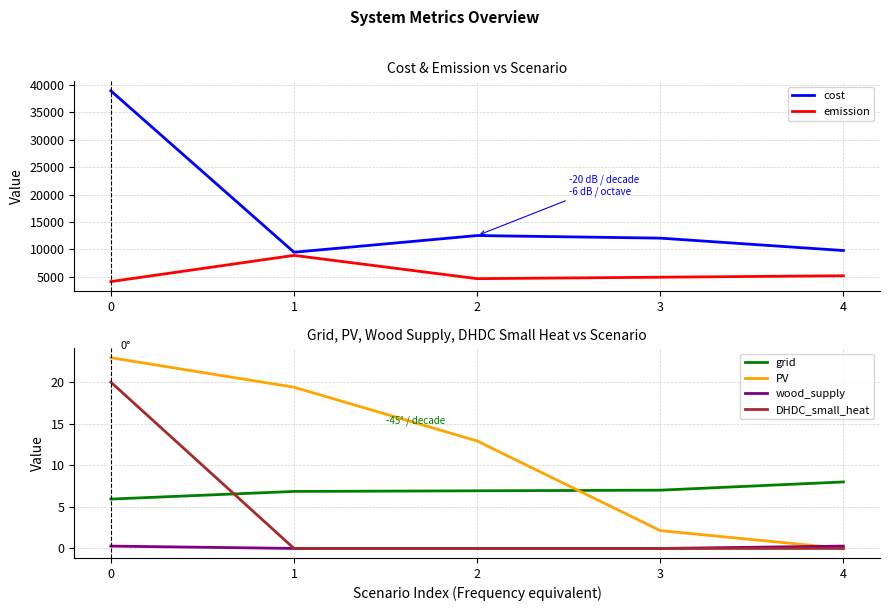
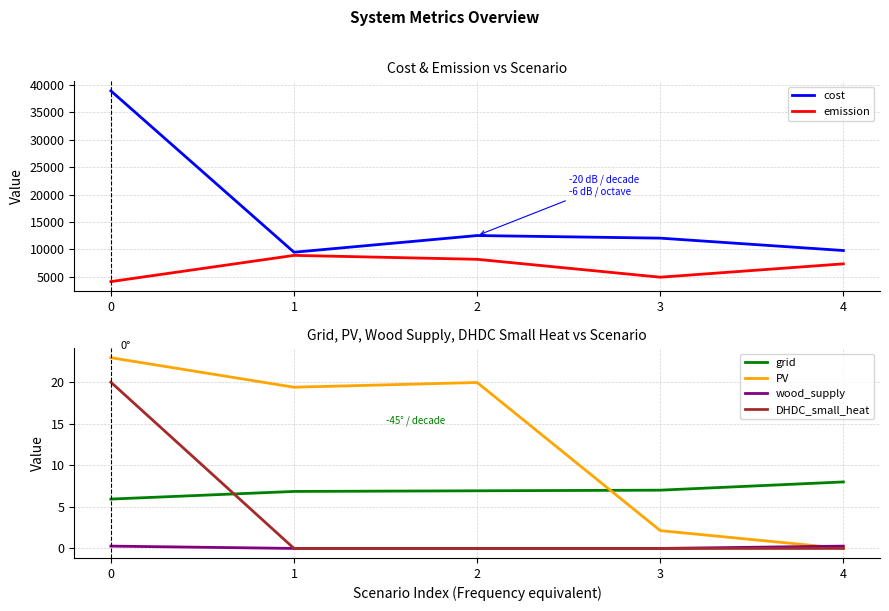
  {
    "Cost & Emission vs Scenario": {
      "cost": {
        "0": 39000,
        "1": 9000,
        "3": 12000,
        "4": 10000
      },
      "emission": {
        "0": 4000,
        "1": 9000,
-       "2": 5000,
+       "2": 8000,
        "3": 5000,
-       "4": 5000
+       "4": 7000
      }
    },
    "Grid, PV, Wood Supply, DHDC Small Heat vs Scenario": {
      "grid": {
        "0": 6,
        "1": 7,
        "2": 7,
        "3": 7,
        "4": 8
      },
      "PV": {
        "1": 19,
-       "2": 13,
+       "2": 20,
        "3": 2
      },
      "wood_supply": {
        "0": 0
      },
      "DHDC_small_heat": {
        "0": 20
      }
    }
  }
